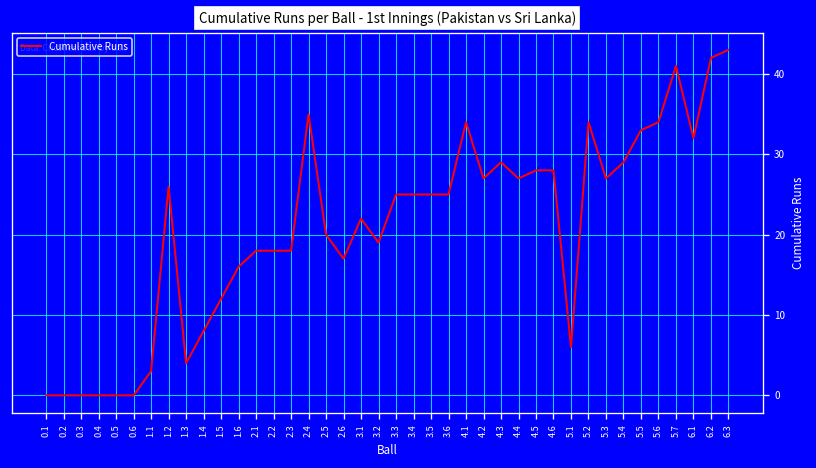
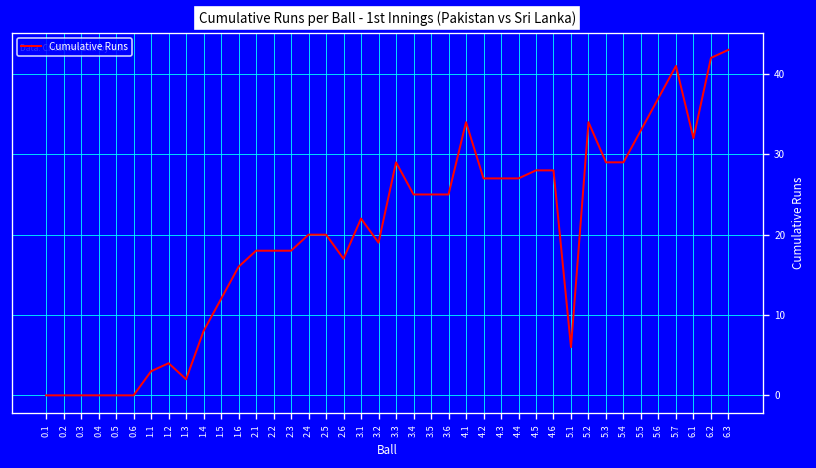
  {
    "0.1": 0,
    "0.2": 0,
    "0.3": 0,
    "0.4": 0,
    "0.5": 0,
    "0.6": 0,
    "1.1": 3,
-   "1.2": 26,
-   "1.3": 4,
+   "1.2": 4,
+   "1.3": 2,
    "1.4": 8,
    "1.5": 12,
    "1.6": 16,
    "2.1": 18,
    "2.2": 18,
    "2.3": 18,
-   "2.4": 35,
+   "2.4": 20,
    "2.5": 20,
    "2.6": 17,
    "3.1": 22,
    "3.2": 19,
-   "3.3": 25,
+   "3.3": 29,
    "3.4": 25,
    "3.5": 25,
    "3.6": 25,
    "4.1": 34,
    "4.2": 27,
-   "4.3": 29,
+   "4.3": 27,
    "4.4": 27,
    "4.5": 28,
    "4.6": 28,
    "5.1": 6,
    "5.2": 34,
-   "5.3": 27,
+   "5.3": 29,
    "5.4": 29,
    "5.5": 33,
-   "5.6": 34,
+   "5.6": 37,
    "5.7": 41,
    "6.1": 32,
    "6.2": 42,
    "6.3": 43
  }
